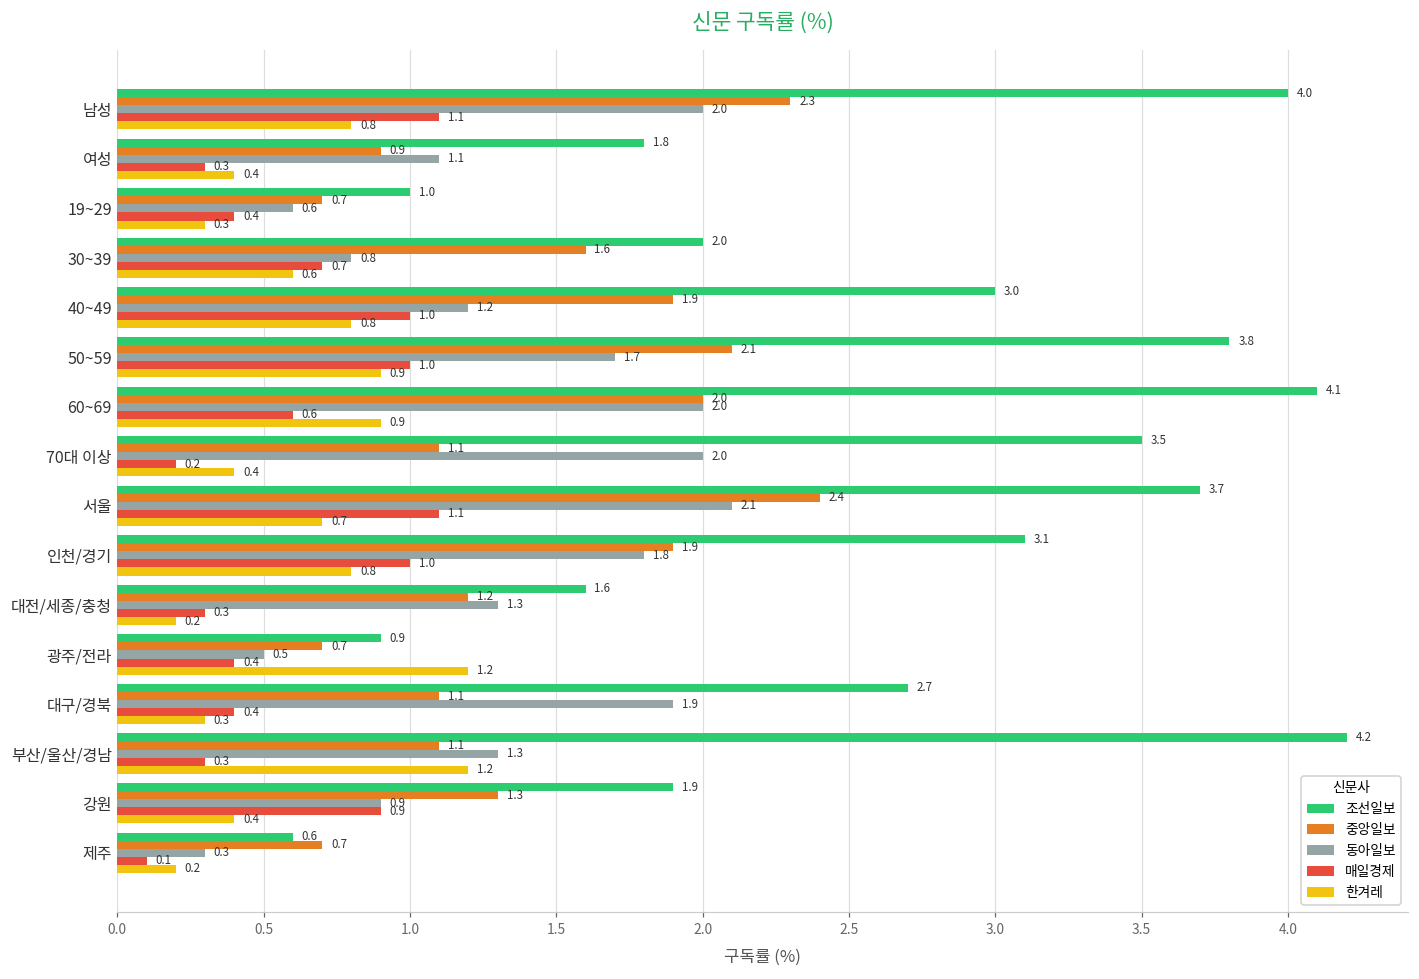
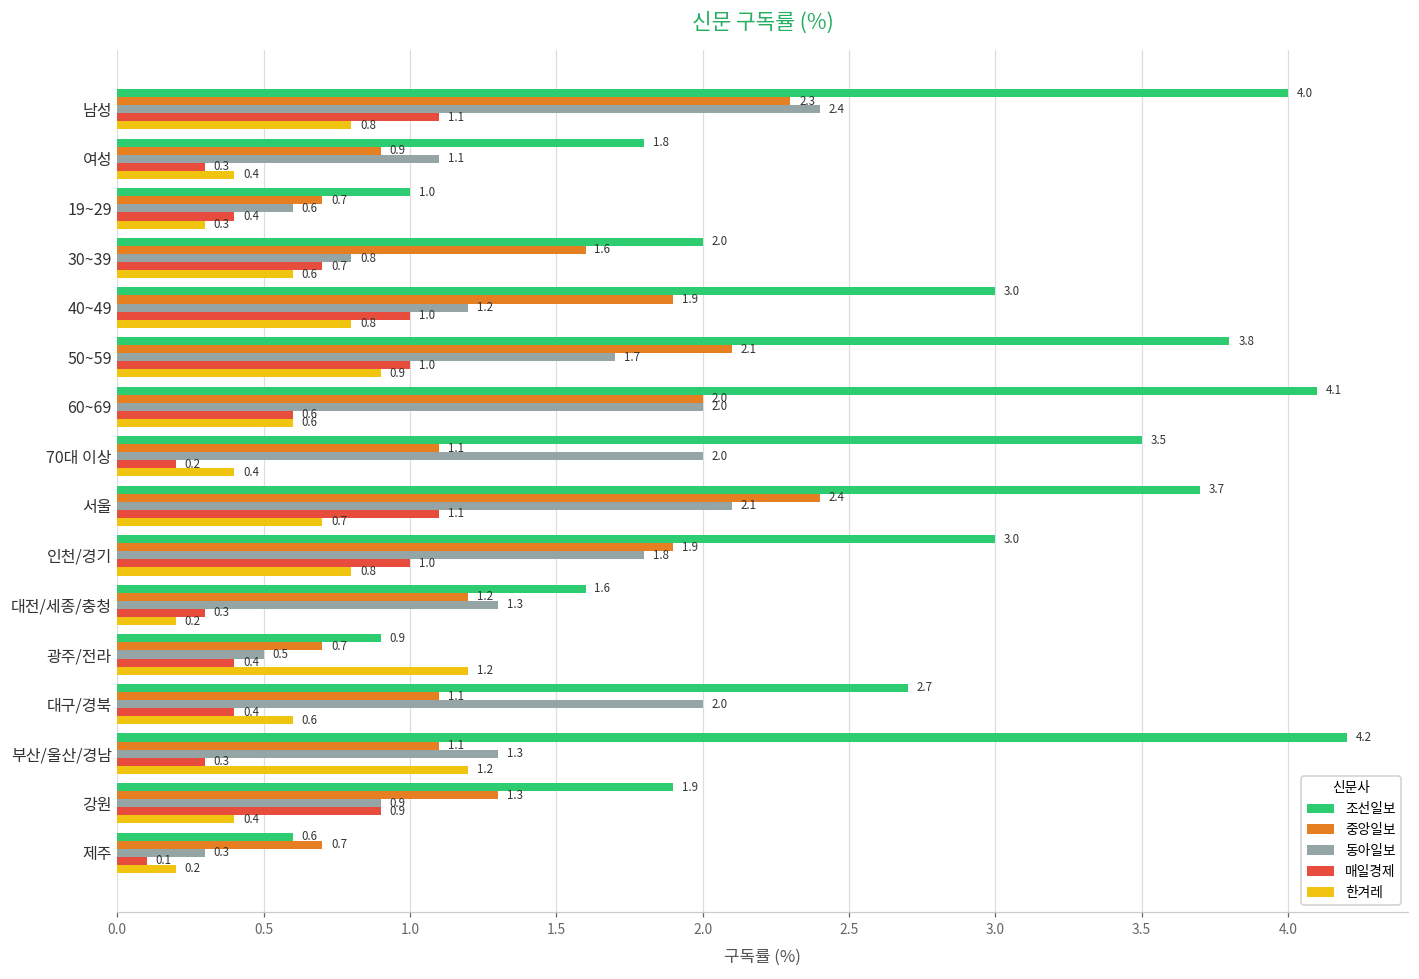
  {
    "조선일보": {
      "남성": 4.0,
      "여성": 1.8,
      "19~29": 1.0,
      "30~39": 2.0,
      "40~49": 3.0,
      "50~59": 3.8,
      "60~69": 4.1,
      "70대 이상": 3.5,
      "서울": 3.7,
-     "인천/경기": 3.1,
+     "인천/경기": 3.0,
      "대전/세종/충청": 1.6,
      "광주/전라": 0.9,
      "대구/경북": 2.7,
      "부산/울산/경남": 4.2,
      "강원": 1.9,
      "제주": 0.6
    },
    "동아일보": {
-     "남성": 2.0,
+     "남성": 2.4,
      "여성": 1.1,
      "19~29": 0.6,
      "30~39": 0.8,
      "40~49": 1.2,
      "50~59": 1.7,
      "70대 이상": 2.0,
      "서울": 2.1,
      "인천/경기": 1.8,
      "대전/세종/충청": 1.3,
      "광주/전라": 0.5,
-     "대구/경북": 1.9,
+     "대구/경북": 2.0,
      "부산/울산/경남": 1.3,
      "제주": 0.3
    },
    "한겨레": {
      "남성": 0.8,
      "여성": 0.4,
      "19~29": 0.3,
      "30~39": 0.6,
      "40~49": 0.8,
      "50~59": 0.9,
-     "60~69": 0.9,
+     "60~69": 0.6,
      "70대 이상": 0.4,
      "서울": 0.7,
      "인천/경기": 0.8,
      "대전/세종/충청": 0.2,
      "광주/전라": 1.2,
-     "대구/경북": 0.3,
+     "대구/경북": 0.6,
      "부산/울산/경남": 1.2,
      "강원": 0.4,
      "제주": 0.2
    }
  }
